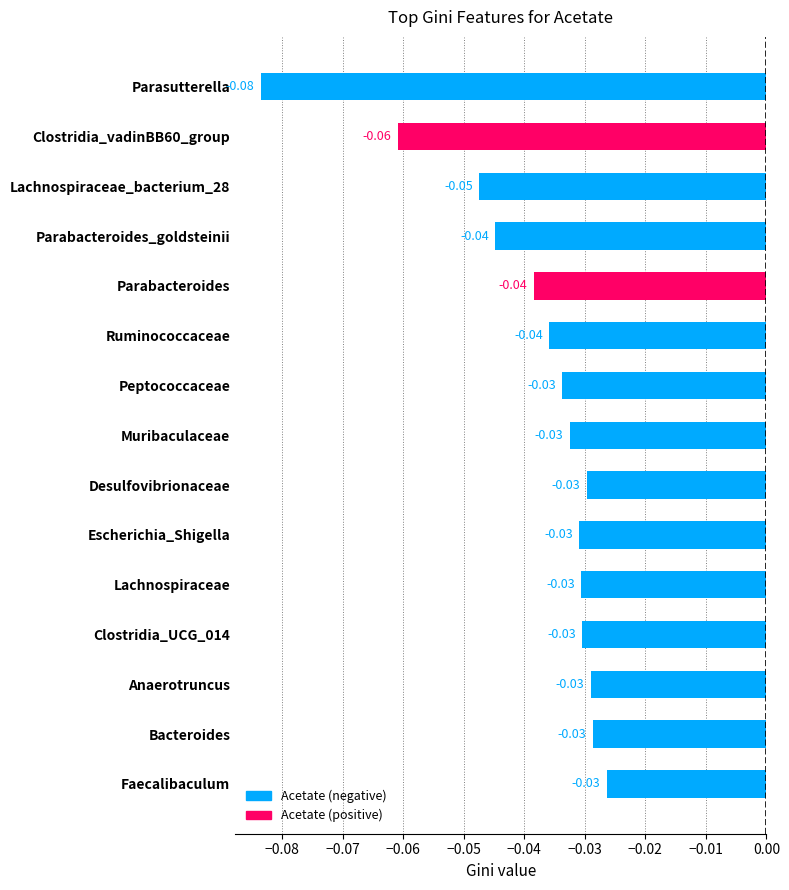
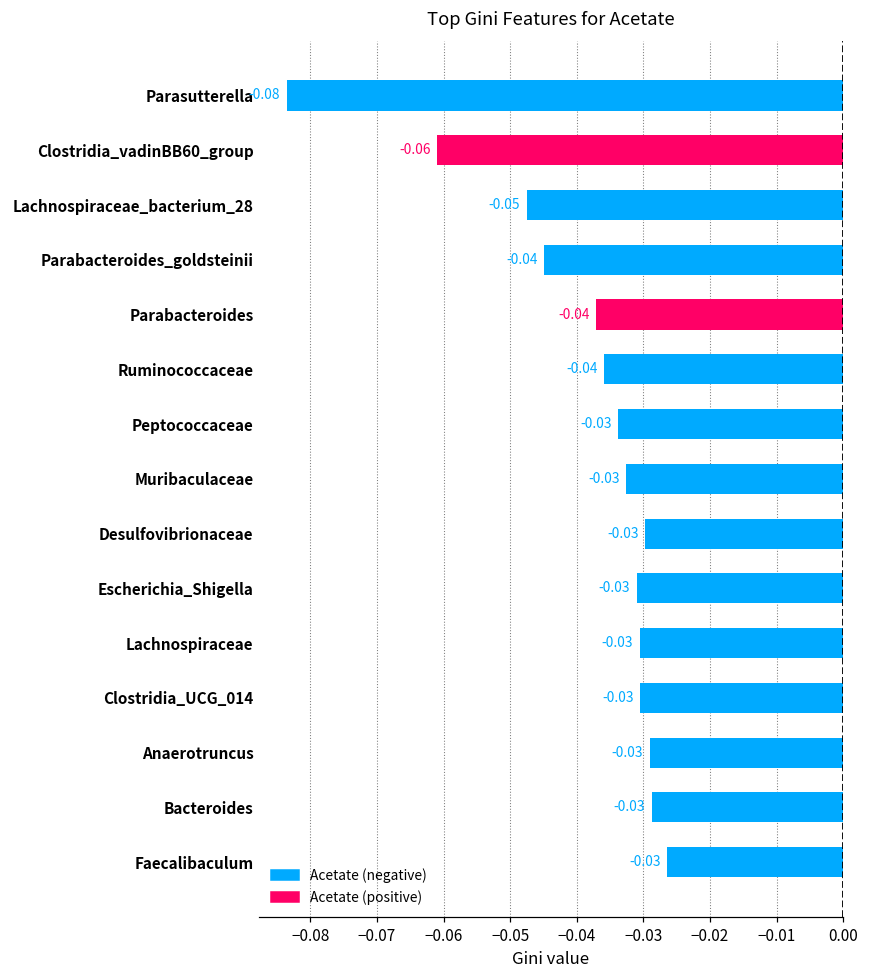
  {
-   "Parabacteroides": -0.038
+   "Parabacteroides": -0.037
  }
